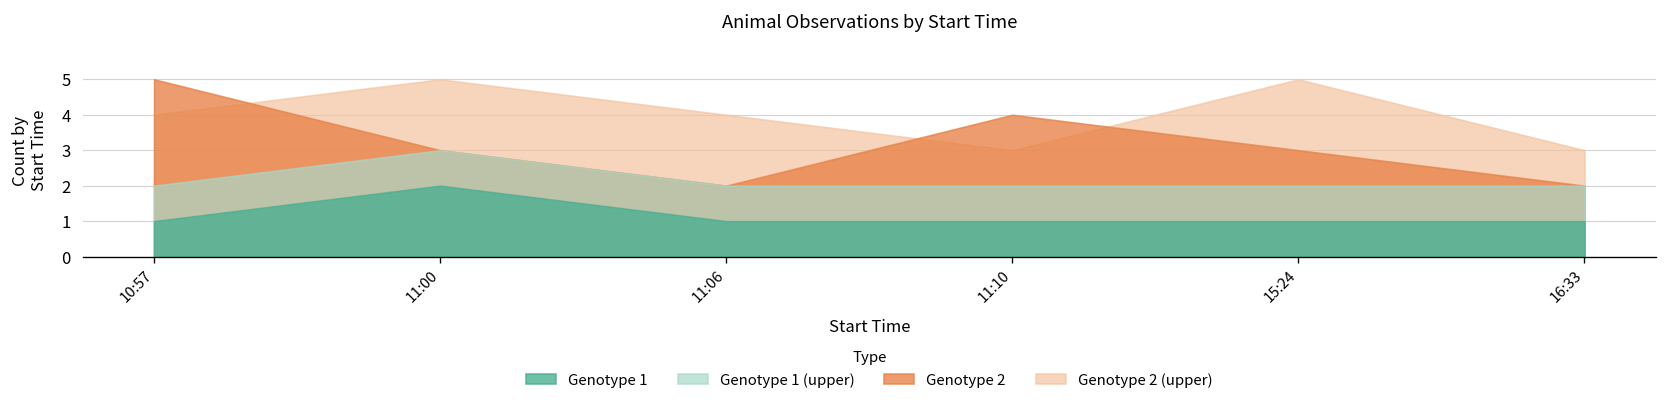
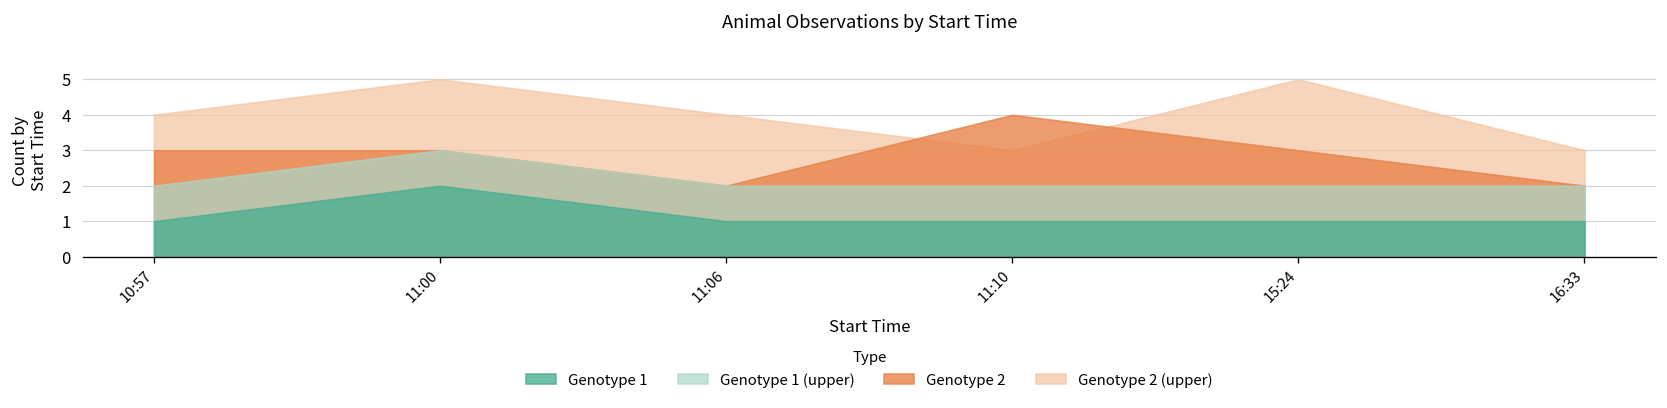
  {
    "Genotype 2": {
-     "10:57": 5,
+     "10:57": 3,
      "11:10": 4,
      "15:24": 3
    },
    "Genotype 1": {
      "10:57": 1,
      "11:00": 2,
      "11:06": 1,
      "11:10": 1,
      "15:24": 1,
      "16:33": 1
    }
  }
